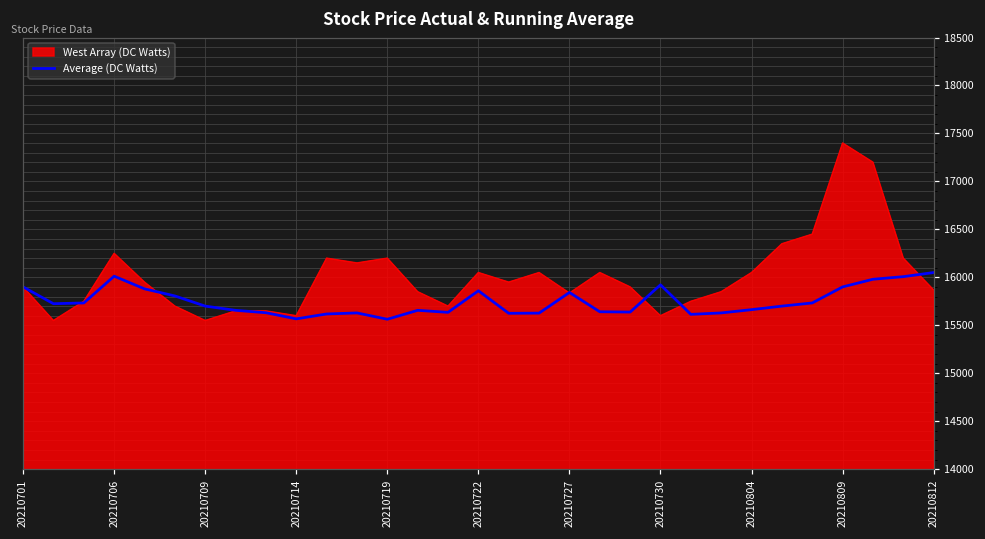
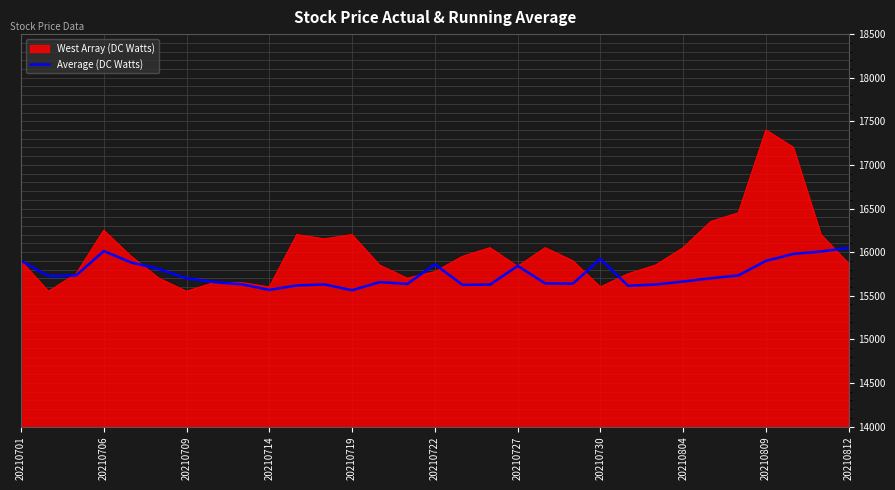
  {
    "West Array (DC Watts)": {
      "20210706": 16300,
      "20210709": 15600,
      "20210714": 15600,
      "20210719": 16200,
-     "20210722": 16100,
+     "20210722": 15800,
      "20210730": 15600,
      "20210804": 16100,
      "20210809": 17400,
      "20210812": 15900
    },
    "Average (DC Watts)": {
      "20210706": 16000,
      "20210709": 15700,
      "20210714": 15600,
      "20210719": 15600,
      "20210722": 15900,
      "20210730": 15900,
      "20210804": 15700,
      "20210809": 15900,
      "20210812": 16100
    }
  }
